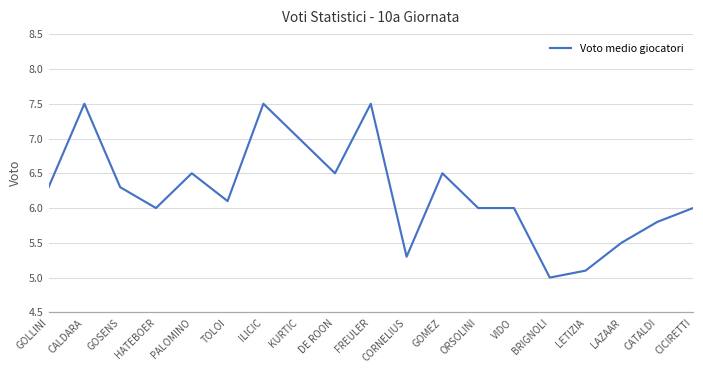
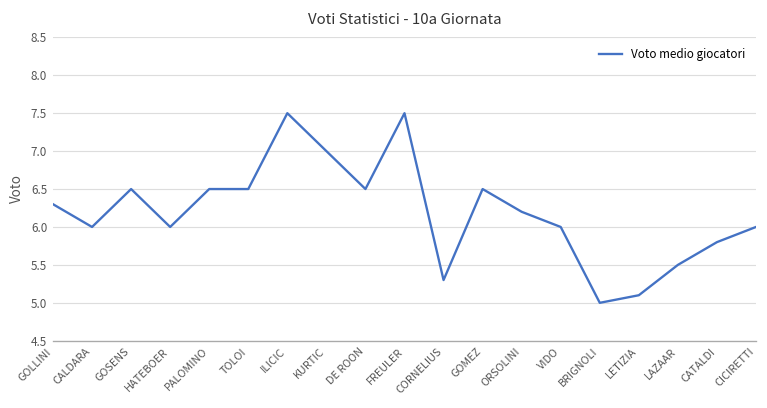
  {
    "GOLLINI": 6.3,
-   "CALDARA": 7.5,
-   "GOSENS": 6.3,
+   "CALDARA": 6.0,
+   "GOSENS": 6.5,
    "HATEBOER": 6.0,
    "PALOMINO": 6.5,
-   "TOLOI": 6.1,
+   "TOLOI": 6.5,
    "ILICIC": 7.5,
    "KURTIC": 7.0,
    "DE ROON": 6.5,
    "FREULER": 7.5,
    "CORNELIUS": 5.3,
    "GOMEZ": 6.5,
-   "ORSOLINI": 6.0,
+   "ORSOLINI": 6.2,
    "VIDO": 6.0,
    "BRIGNOLI": 5.0,
    "LETIZIA": 5.1,
    "LAZAAR": 5.5,
    "CATALDI": 5.8,
    "CICIRETTI": 6.0
  }
